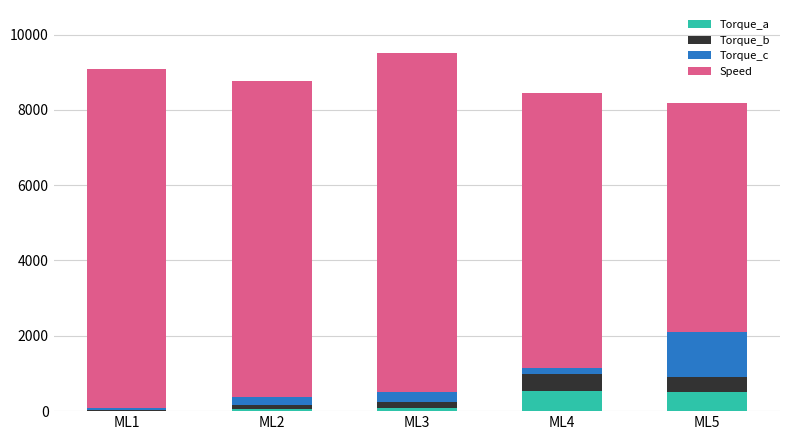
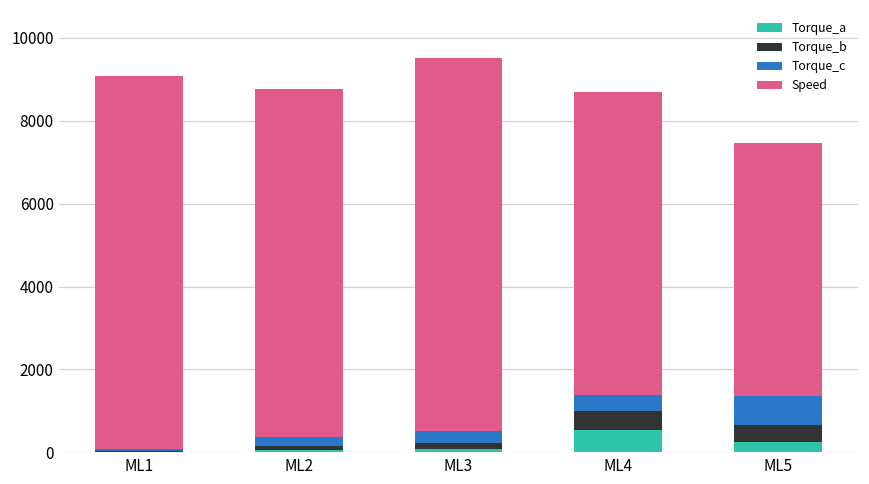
  {
    "Torque_a": {
      "ML3": 100,
      "ML4": 500,
-     "ML5": 500
+     "ML5": 300
    },
    "Torque_b": {
      "ML2": 100,
      "ML3": 100,
      "ML4": 500,
      "ML5": 400
    },
    "Torque_c": {
      "ML2": 200,
      "ML3": 300,
-     "ML4": 200,
-     "ML5": 1200
+     "ML4": 400,
+     "ML5": 700
    },
    "Speed": {
      "ML1": 9000,
      "ML2": 8400,
      "ML3": 9000,
      "ML4": 7300,
      "ML5": 6100
    }
  }
